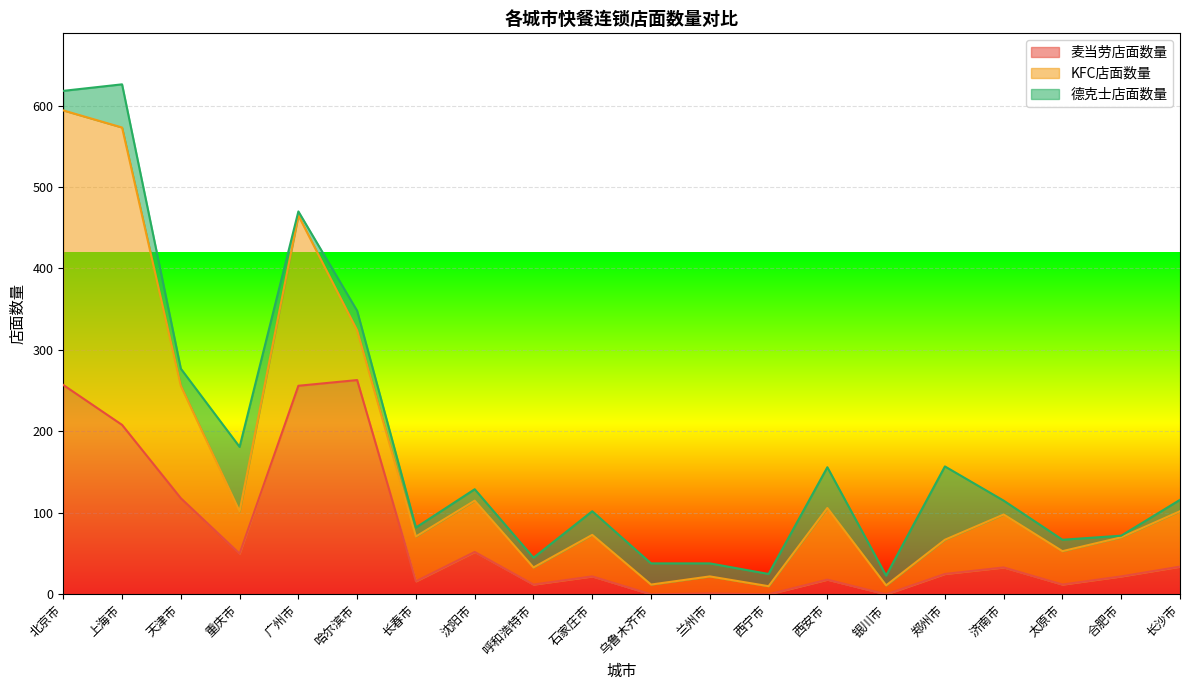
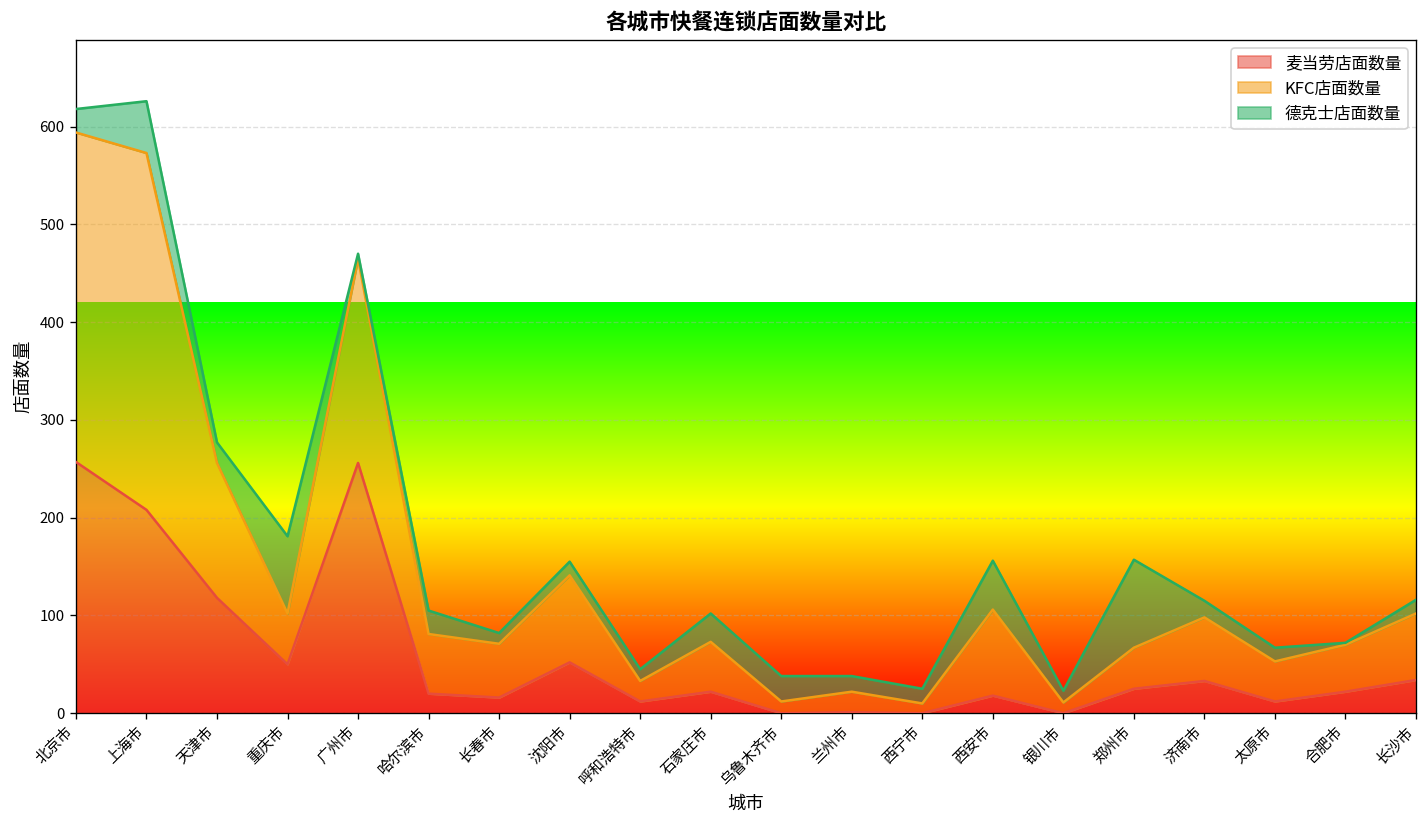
  {
    "麦当劳店面数量": {
      "北京市": 260,
      "上海市": 210,
      "天津市": 120,
      "重庆市": 50,
      "广州市": 260,
-     "哈尔滨市": 260,
+     "哈尔滨市": 20,
      "长春市": 20,
      "沈阳市": 50,
      "呼和浩特市": 10,
      "石家庄市": 20,
      "乌鲁木齐市": 0,
      "兰州市": 0,
      "西宁市": 0,
      "西安市": 20,
      "银川市": 0,
      "郑州市": 30,
      "济南市": 30,
      "太原市": 10,
      "合肥市": 20,
      "长沙市": 30
    },
    "KFC店面数量": {
      "北京市": 340,
      "上海市": 370,
      "天津市": 140,
      "重庆市": 50,
      "广州市": 210,
      "哈尔滨市": 60,
      "长春市": 60,
-     "沈阳市": 60,
+     "沈阳市": 90,
      "呼和浩特市": 20,
      "石家庄市": 50,
      "乌鲁木齐市": 10,
      "兰州市": 20,
      "西宁市": 10,
      "西安市": 90,
      "银川市": 10,
      "郑州市": 40,
      "济南市": 70,
      "太原市": 40,
      "长沙市": 70
    },
    "德克士店面数量": {
      "北京市": 20,
      "上海市": 50,
      "天津市": 20,
      "重庆市": 80,
      "广州市": 10,
      "哈尔滨市": 20,
      "长春市": 10,
      "沈阳市": 10,
      "呼和浩特市": 10,
      "石家庄市": 30,
      "乌鲁木齐市": 30,
      "兰州市": 20,
      "西宁市": 20,
      "西安市": 50,
      "银川市": 10,
      "郑州市": 90,
      "济南市": 20,
      "太原市": 10,
      "长沙市": 10
    }
  }
